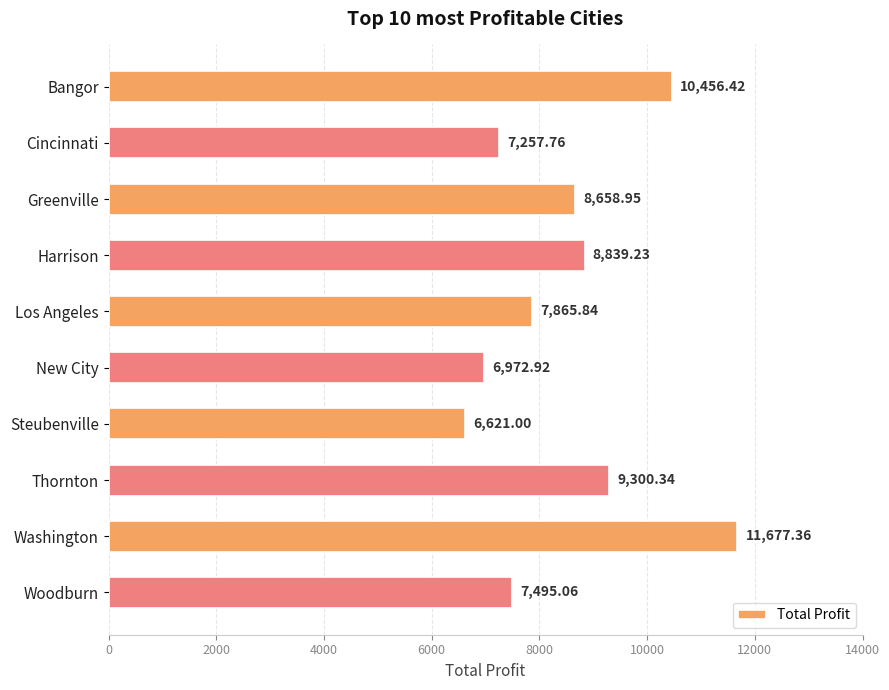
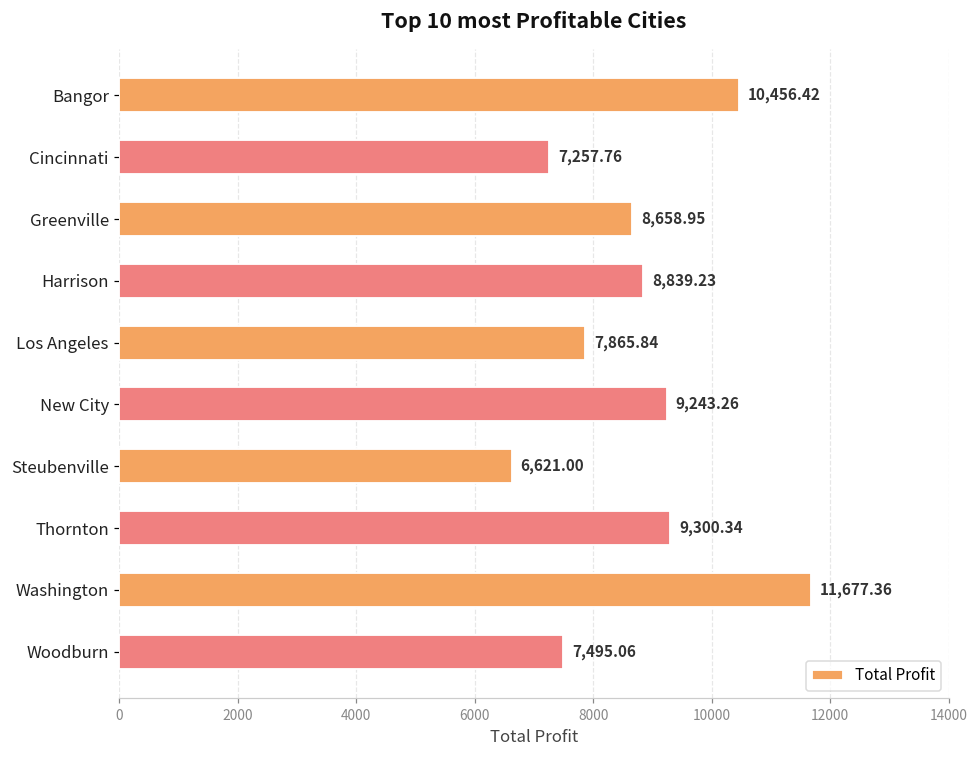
  {
    "Bangor": "10,456.42",
    "Cincinnati": "7,257.76",
    "Greenville": "8,658.95",
    "Harrison": "8,839.23",
    "Los Angeles": "7,865.84",
-   "New City": "6,972.92",
+   "New City": "9,243.26",
    "Steubenville": "6,621.00",
    "Thornton": "9,300.34",
    "Washington": "11,677.36",
    "Woodburn": "7,495.06"
  }
